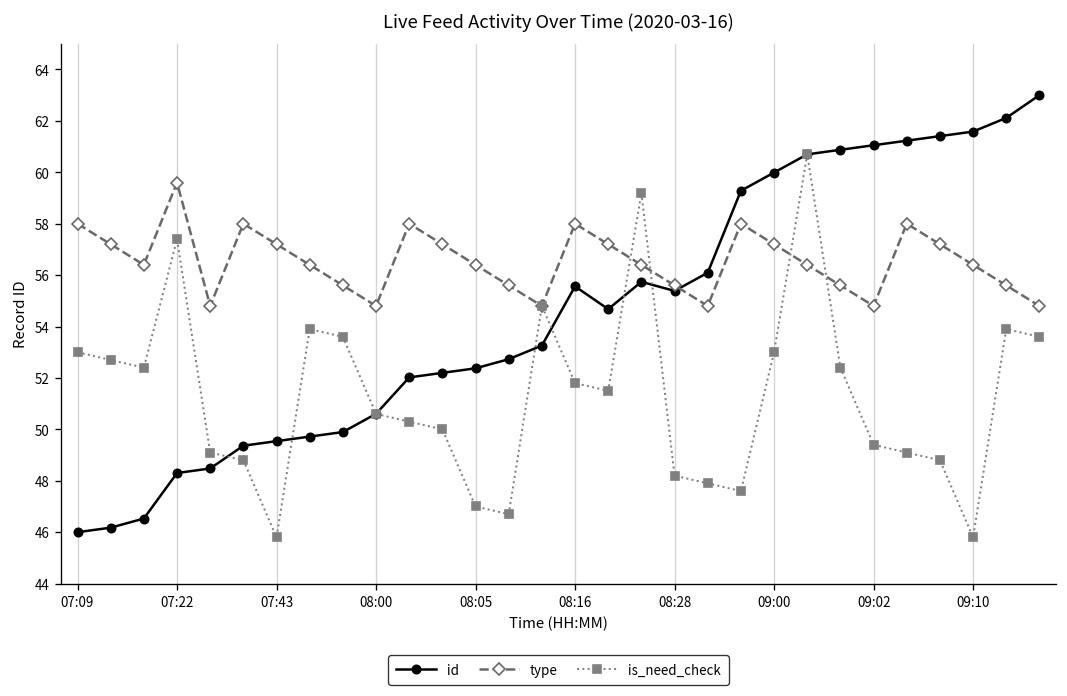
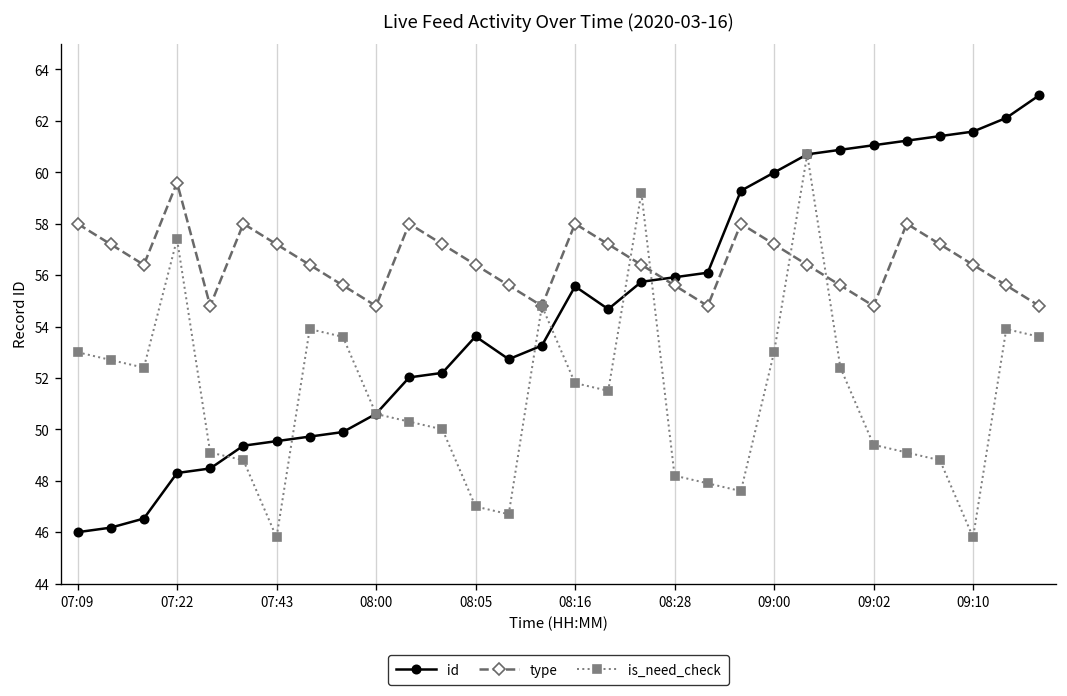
  {
    "id": {
      "07:09": 46.0,
      "07:22": 48.3,
      "07:43": 49.5,
-     "08:05": 52.4,
+     "08:05": 53.6,
      "08:16": 55.6,
-     "08:28": 55.4,
+     "08:28": 55.9,
      "09:10": 61.6
    }
  }
